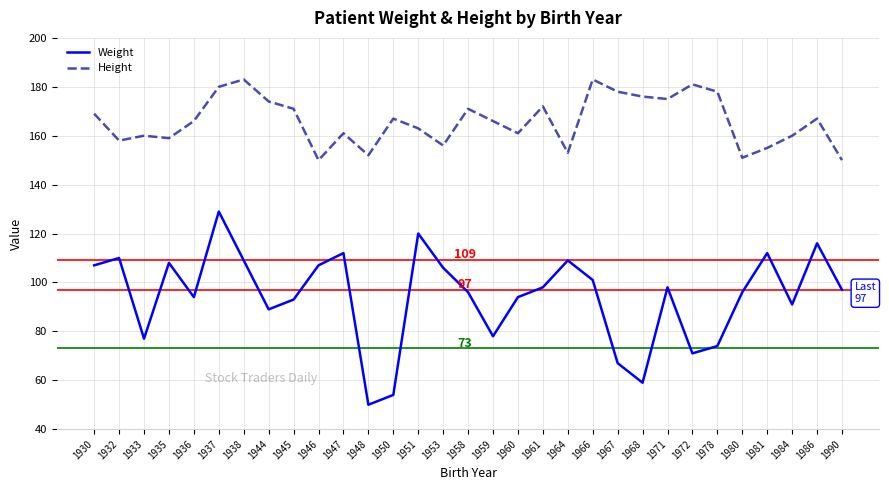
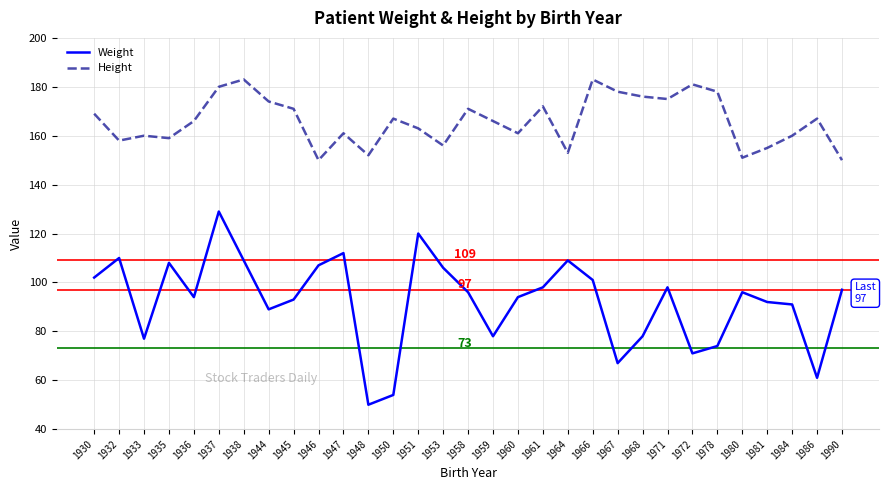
  {
    "Weight": {
-     "1930": 107,
+     "1930": 102,
      "1932": 110,
      "1933": 77,
      "1935": 108,
      "1936": 94,
      "1937": 129,
      "1938": 109,
      "1944": 89,
      "1945": 93,
      "1946": 107,
      "1947": 112,
      "1948": 50,
      "1950": 54,
      "1951": 120,
      "1960": 94,
      "1961": 98,
      "1964": 109,
      "1966": 101,
      "1967": 67,
-     "1968": 59,
+     "1968": 78,
      "1971": 98,
      "1972": 71,
      "1978": 74,
      "1980": 96,
-     "1981": 112,
+     "1981": 92,
      "1984": 91,
-     "1986": 116
+     "1986": 61
    },
    "Height": {
      "1930": 169,
      "1932": 158,
      "1933": 160,
      "1935": 159,
      "1936": 166,
      "1937": 180,
      "1938": 183,
      "1944": 174,
      "1945": 171,
      "1946": 150,
      "1947": 161,
      "1948": 152,
      "1950": 167,
      "1951": 163,
      "1953": 156,
      "1958": 171,
      "1959": 166,
      "1960": 161,
      "1961": 172,
      "1964": 153,
      "1966": 183,
      "1967": 178,
      "1968": 176,
      "1971": 175,
      "1972": 181,
      "1978": 178,
      "1980": 151,
      "1981": 155,
      "1984": 160,
      "1986": 167,
      "1990": 150
    }
  }
